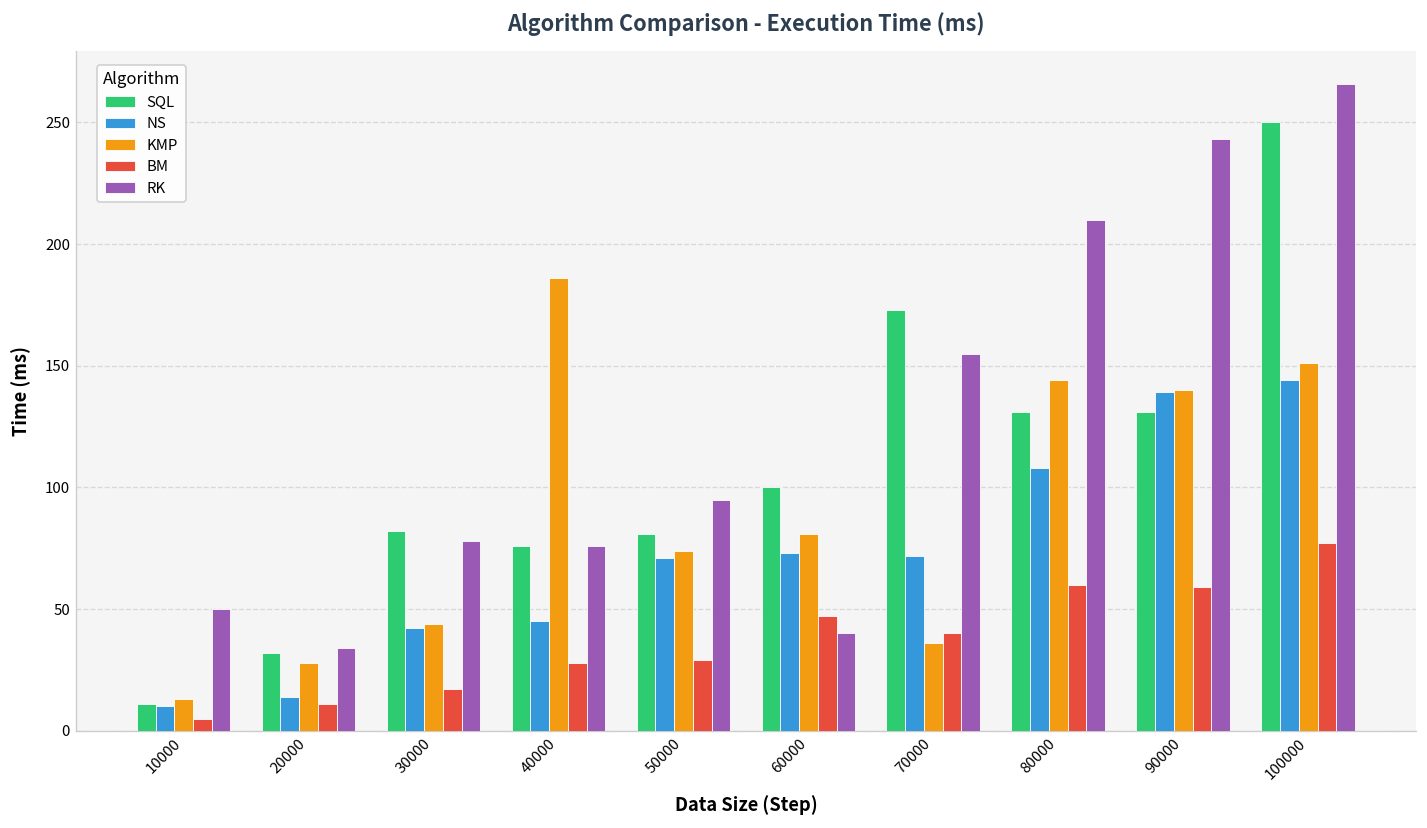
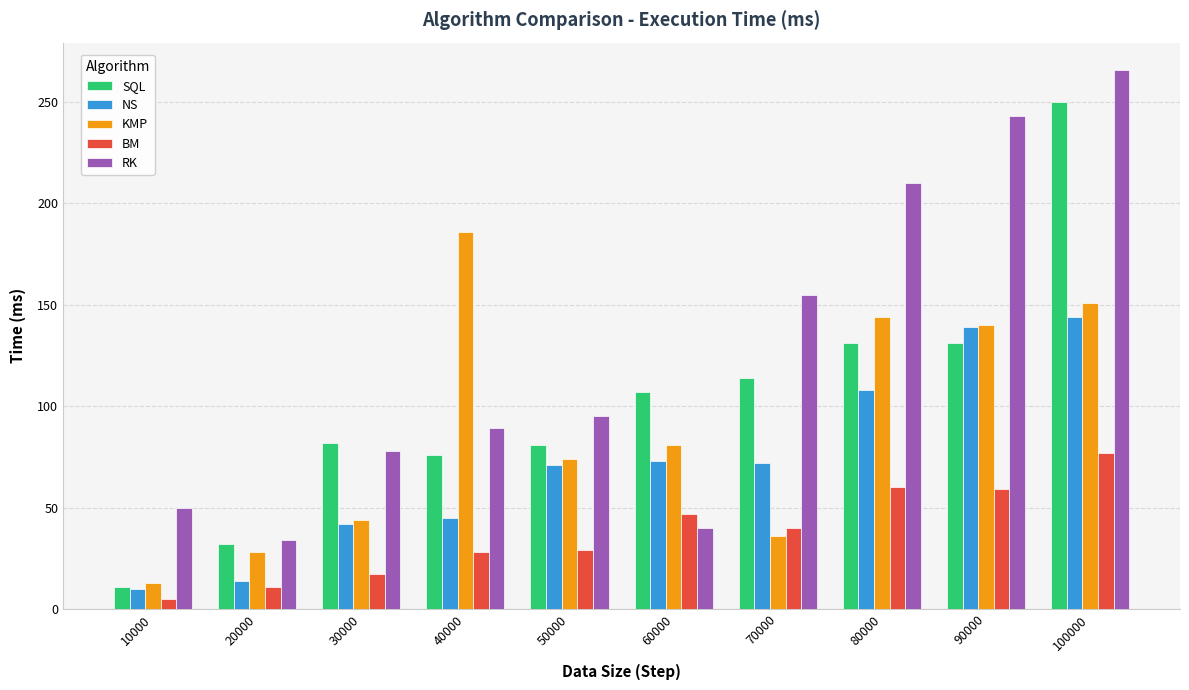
  {
    "SQL": {
      "10000": 11,
      "20000": 32,
      "30000": 82,
      "40000": 76,
      "50000": 81,
-     "60000": 100,
-     "70000": 173,
+     "60000": 107,
+     "70000": 114,
      "80000": 131,
      "90000": 131,
      "100000": 250
    },
    "NS": {
      "10000": 10,
      "20000": 14,
      "30000": 42,
      "40000": 45,
      "50000": 71,
      "60000": 73,
      "70000": 72,
      "80000": 108,
      "90000": 139,
      "100000": 144
    },
    "KMP": {
      "10000": 13,
      "20000": 28,
      "30000": 44,
      "40000": 186,
      "50000": 74,
      "60000": 81,
      "70000": 36,
      "80000": 144,
      "90000": 140,
      "100000": 151
    },
    "BM": {
      "10000": 5,
      "20000": 11,
      "30000": 17,
      "40000": 28,
      "50000": 29,
      "60000": 47,
      "70000": 40,
      "80000": 60,
      "90000": 59,
      "100000": 77
    },
    "RK": {
      "10000": 50,
      "20000": 34,
      "30000": 78,
-     "40000": 76,
+     "40000": 89,
      "50000": 95,
      "60000": 40,
      "70000": 155,
      "80000": 210,
      "90000": 243,
      "100000": 266
    }
  }
